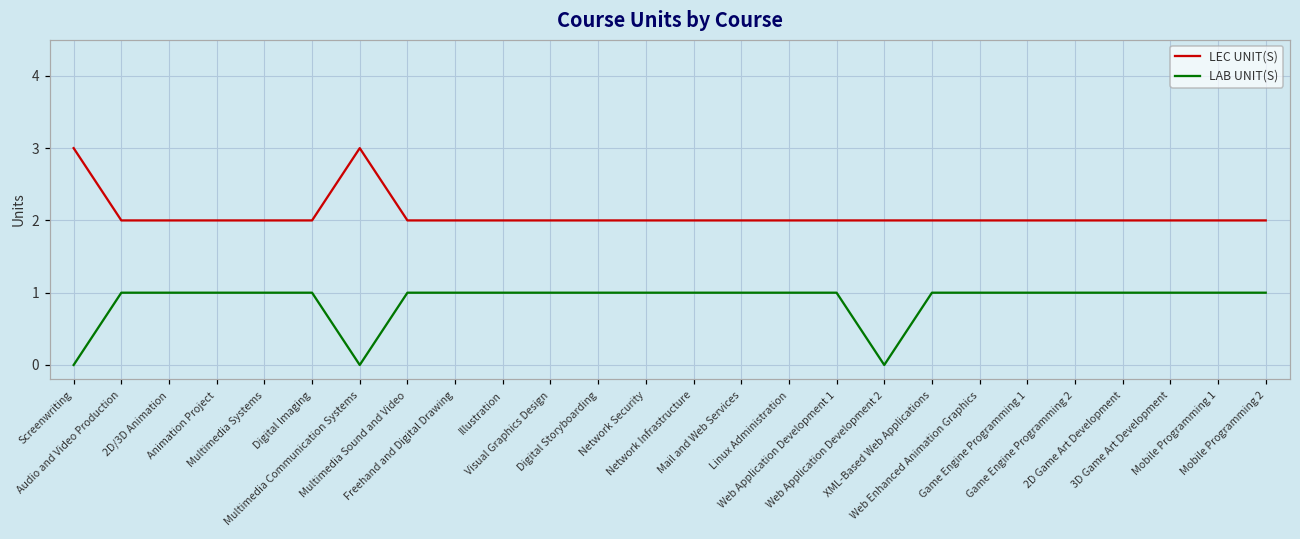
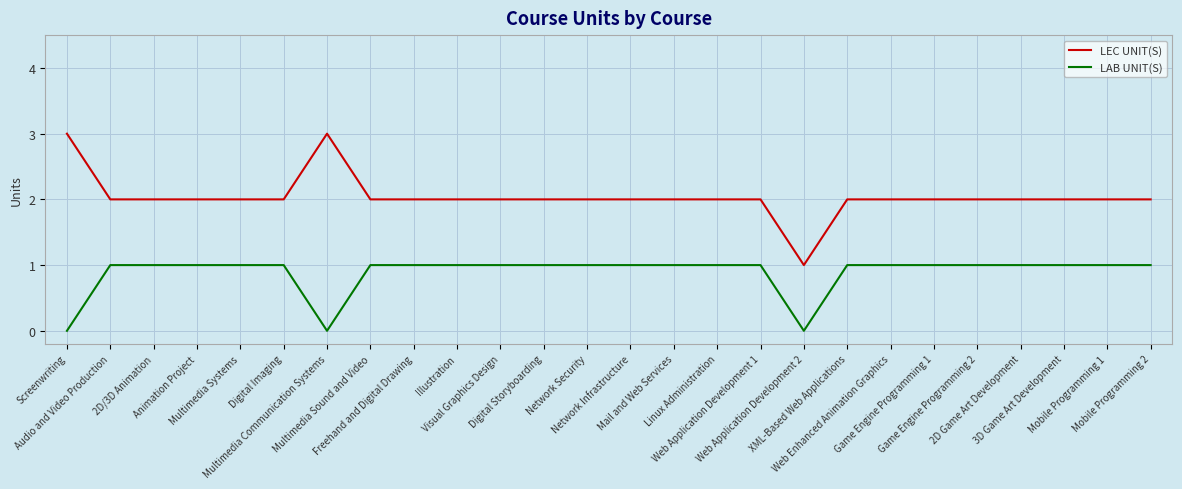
  {
    "LEC UNIT(S)": {
      "Screenwriting": 3,
      "Audio and Video Production": 2,
      "2D/3D Animation": 2,
      "Animation Project": 2,
      "Multimedia Systems": 2,
      "Digital Imaging": 2,
      "Multimedia Communication Systems": 3,
      "Multimedia Sound and Video": 2,
      "Freehand and Digital Drawing": 2,
      "Illustration": 2,
      "Visual Graphics Design": 2,
      "Digital Storyboarding": 2,
      "Network Security": 2,
      "Network Infrastructure": 2,
      "Mail and Web Services": 2,
      "Linux Administration": 2,
      "Web Application Development 1": 2,
-     "Web Application Development 2": 2,
+     "Web Application Development 2": 1,
      "XML-Based Web Applications": 2,
      "Web Enhanced Animation Graphics": 2,
      "Game Engine Programming 1": 2,
      "Game Engine Programming 2": 2,
      "2D Game Art Development": 2,
      "3D Game Art Development": 2,
      "Mobile Programming 1": 2,
      "Mobile Programming 2": 2
    },
    "LAB UNIT(S)": {
      "Screenwriting": 0,
      "Audio and Video Production": 1,
      "2D/3D Animation": 1,
      "Animation Project": 1,
      "Multimedia Systems": 1,
      "Digital Imaging": 1,
      "Multimedia Communication Systems": 0,
      "Multimedia Sound and Video": 1,
      "Freehand and Digital Drawing": 1,
      "Illustration": 1,
      "Visual Graphics Design": 1,
      "Digital Storyboarding": 1,
      "Network Security": 1,
      "Network Infrastructure": 1,
      "Mail and Web Services": 1,
      "Linux Administration": 1,
      "Web Application Development 1": 1,
      "Web Application Development 2": 0,
      "XML-Based Web Applications": 1,
      "Web Enhanced Animation Graphics": 1,
      "Game Engine Programming 1": 1,
      "Game Engine Programming 2": 1,
      "2D Game Art Development": 1,
      "3D Game Art Development": 1,
      "Mobile Programming 1": 1,
      "Mobile Programming 2": 1
    }
  }
